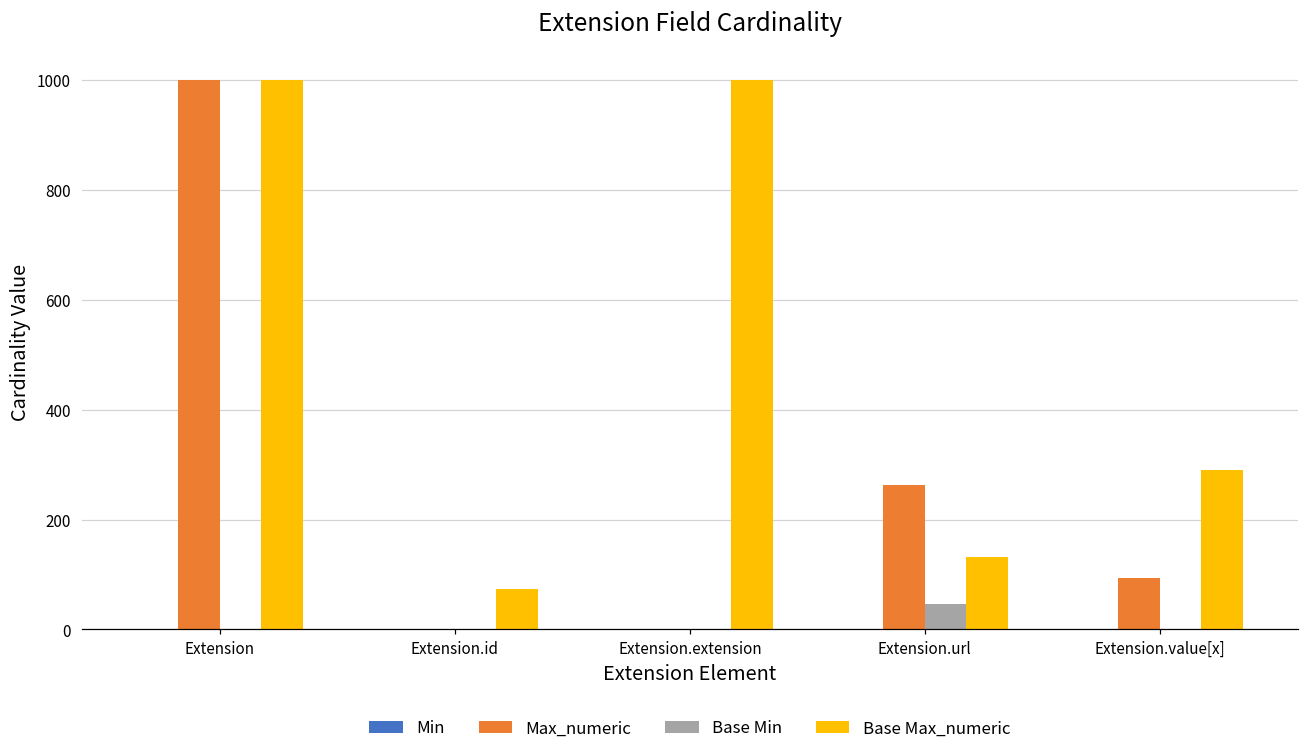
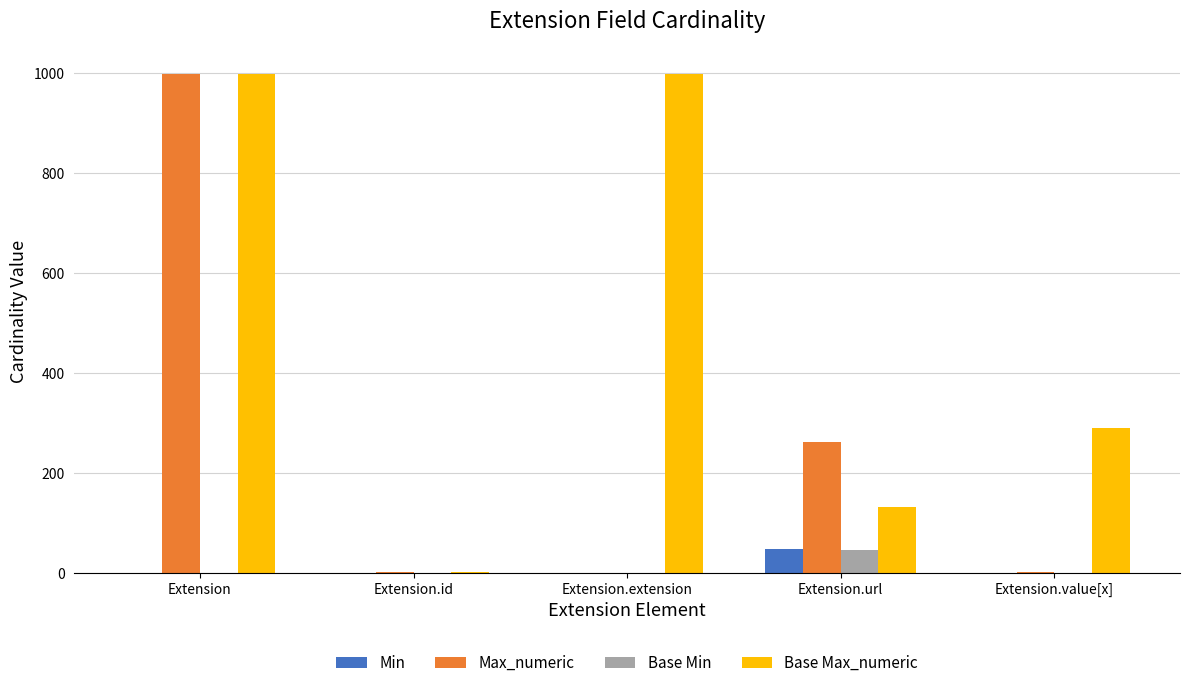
  {
    "Min": {
      "Extension": 0,
      "Extension.id": 0,
      "Extension.extension": 0,
-     "Extension.url": 0,
+     "Extension.url": 50,
      "Extension.value[x]": 0
    },
    "Max_numeric": {
      "Extension": 1000,
      "Extension.extension": 0,
      "Extension.url": 260,
-     "Extension.value[x]": 90
+     "Extension.value[x]": 0
    },
    "Base Min": {
      "Extension": 0,
      "Extension.id": 0,
      "Extension.extension": 0,
      "Extension.url": 50,
      "Extension.value[x]": 0
    },
    "Base Max_numeric": {
      "Extension": 1000,
-     "Extension.id": 70,
+     "Extension.id": 0,
      "Extension.extension": 1000,
      "Extension.url": 130,
      "Extension.value[x]": 290
    }
  }
